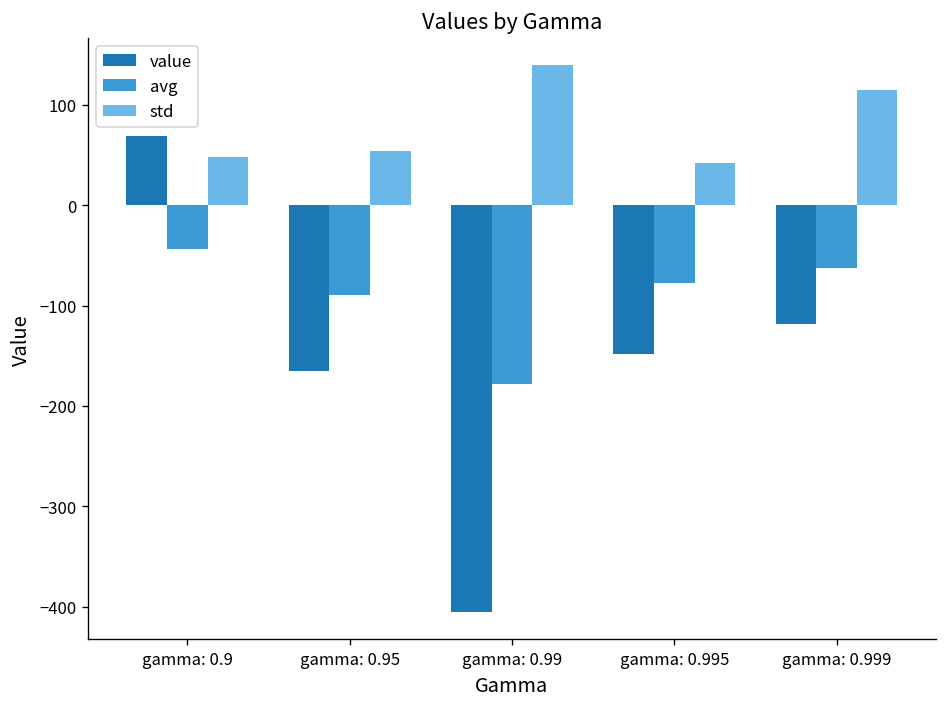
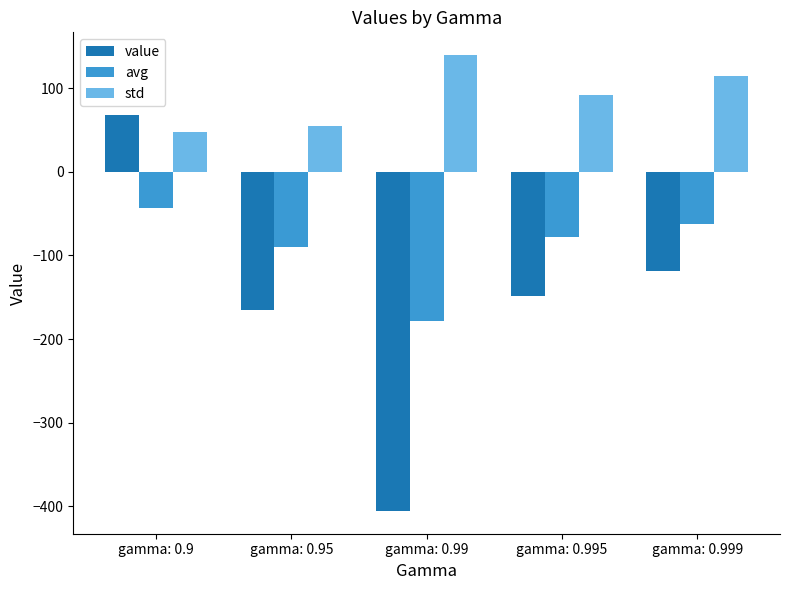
  {
    "std": {
      "gamma: 0.9": 50,
      "gamma: 0.95": 50,
      "gamma: 0.99": 140,
-     "gamma: 0.995": 40,
+     "gamma: 0.995": 90,
      "gamma: 0.999": 110
    }
  }
